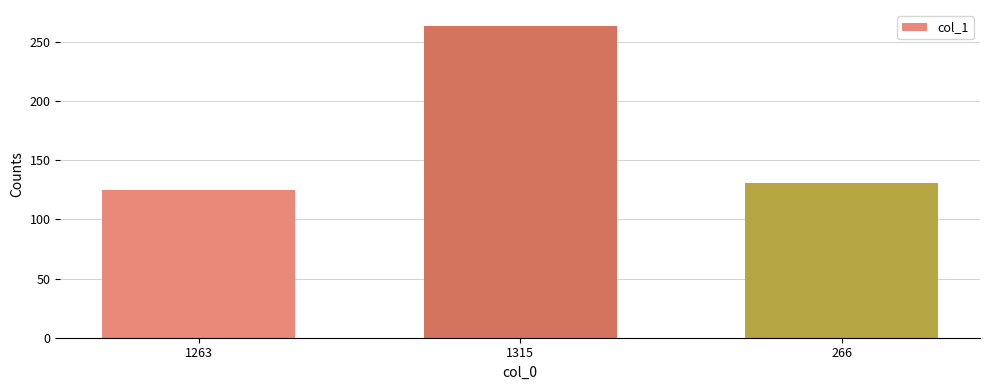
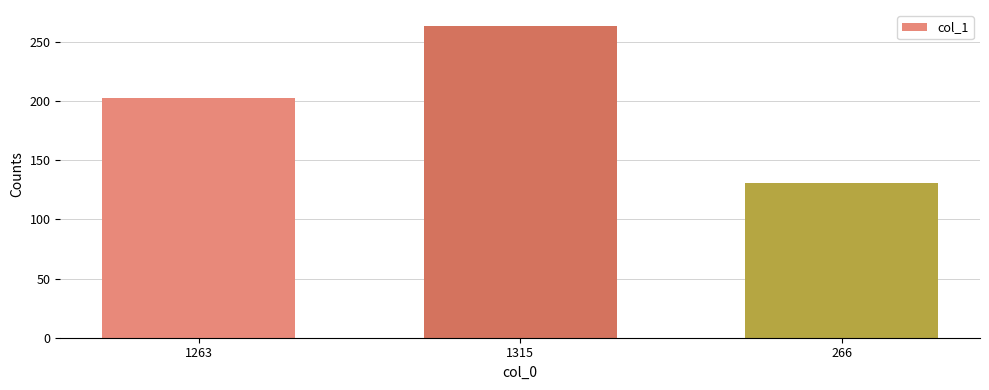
  {
-   "1263": 125,
+   "1263": 203,
    "1315": 264,
    "266": 131
  }
